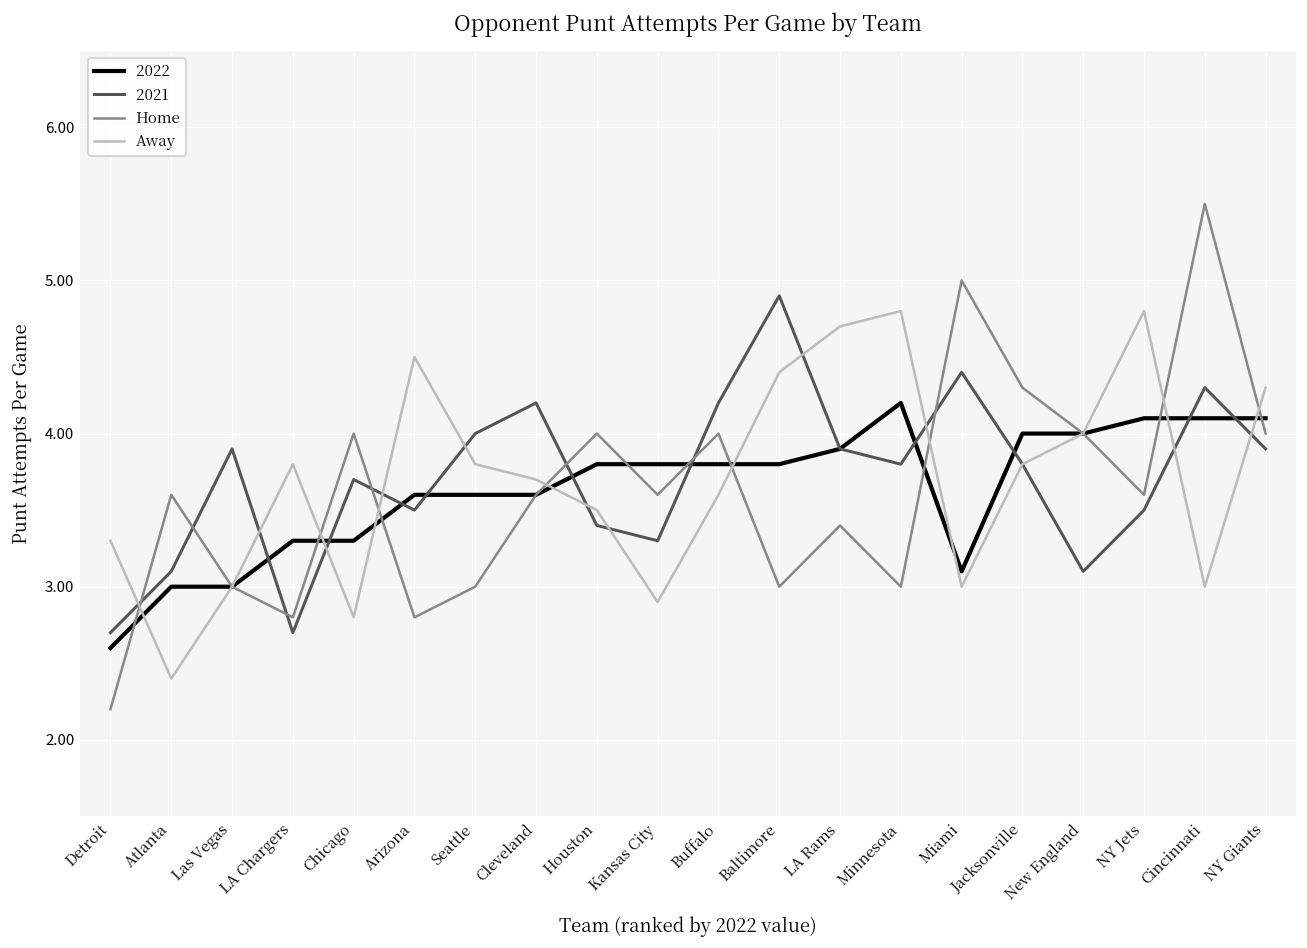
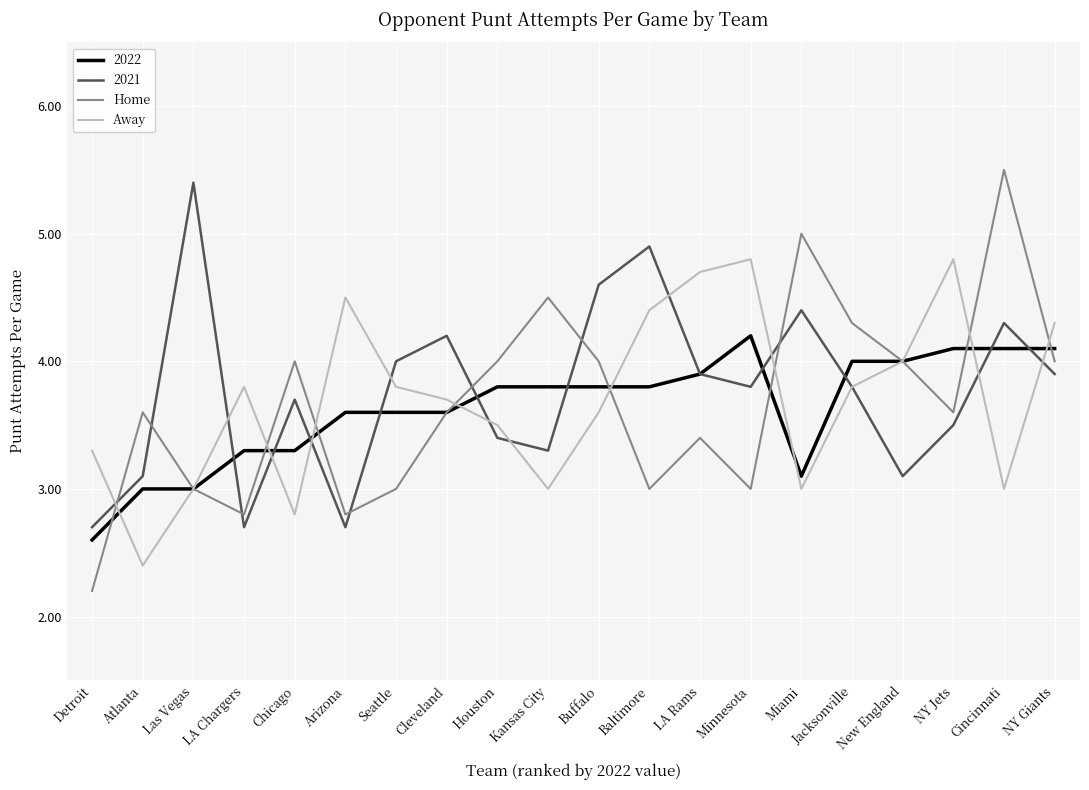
  {
    "2022": {
      "Detroit": 2.6,
      "Atlanta": 3.0,
      "LA Chargers": 3.3,
      "Chicago": 3.3,
      "Arizona": 3.6,
      "Seattle": 3.6,
      "Houston": 3.8,
      "Kansas City": 3.8,
      "Buffalo": 3.8,
      "Baltimore": 3.8,
      "Minnesota": 4.2,
      "Miami": 3.1,
      "Jacksonville": 4.0,
      "NY Jets": 4.1,
      "Cincinnati": 4.1,
      "NY Giants": 4.1
    },
    "2021": {
      "Detroit": 2.7,
      "Atlanta": 3.1,
-     "Las Vegas": 3.9,
+     "Las Vegas": 5.4,
      "LA Chargers": 2.7,
      "Chicago": 3.7,
-     "Arizona": 3.5,
+     "Arizona": 2.7,
      "Seattle": 4.0,
      "Cleveland": 4.2,
      "Houston": 3.4,
      "Kansas City": 3.3,
-     "Buffalo": 4.2,
+     "Buffalo": 4.6,
      "Baltimore": 4.9,
      "Minnesota": 3.8,
      "Miami": 4.4,
      "New England": 3.1,
      "NY Jets": 3.5,
      "Cincinnati": 4.3,
      "NY Giants": 3.9
    },
    "Home": {
      "Detroit": 2.2,
      "Atlanta": 3.6,
      "LA Chargers": 2.8,
      "Chicago": 4.0,
      "Arizona": 2.8,
      "Seattle": 3.0,
      "Houston": 4.0,
-     "Kansas City": 3.6,
+     "Kansas City": 4.5,
      "Buffalo": 4.0,
      "Baltimore": 3.0,
      "LA Rams": 3.4,
      "Minnesota": 3.0,
      "Miami": 5.0,
      "Jacksonville": 4.3,
      "NY Jets": 3.6,
      "Cincinnati": 5.5,
      "NY Giants": 4.0
    },
    "Away": {
      "Detroit": 3.3,
      "Atlanta": 2.4,
      "LA Chargers": 3.8,
      "Chicago": 2.8,
      "Arizona": 4.5,
      "Seattle": 3.8,
      "Cleveland": 3.7,
      "Houston": 3.5,
-     "Kansas City": 2.9,
+     "Kansas City": 3.0,
      "Buffalo": 3.6,
      "Baltimore": 4.4,
      "LA Rams": 4.7,
      "Minnesota": 4.8,
      "Miami": 3.0,
      "NY Jets": 4.8,
      "Cincinnati": 3.0,
      "NY Giants": 4.3
    }
  }
